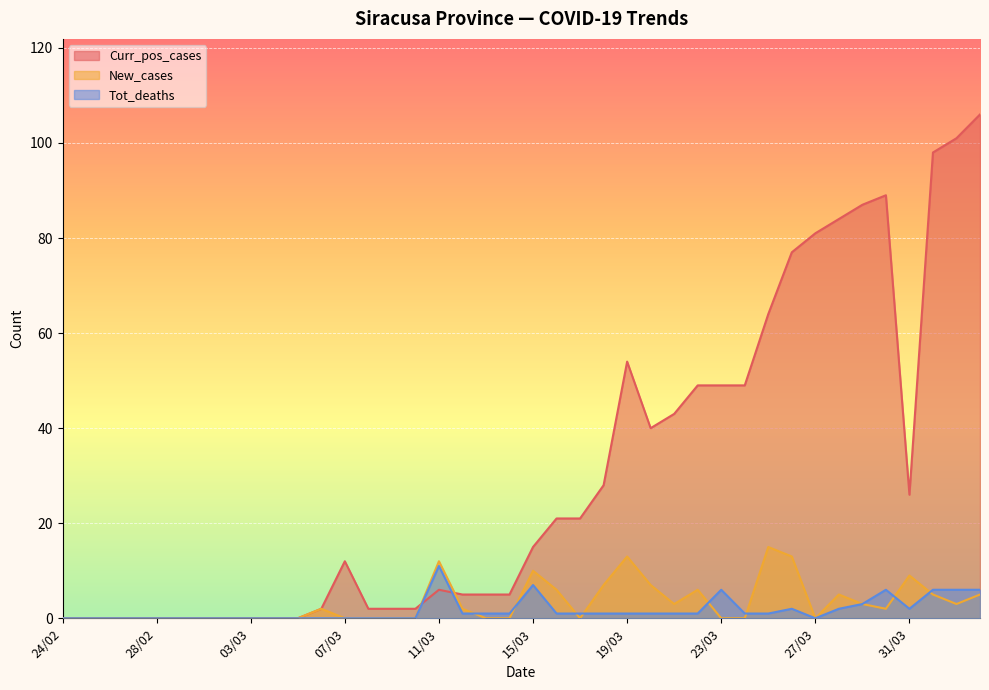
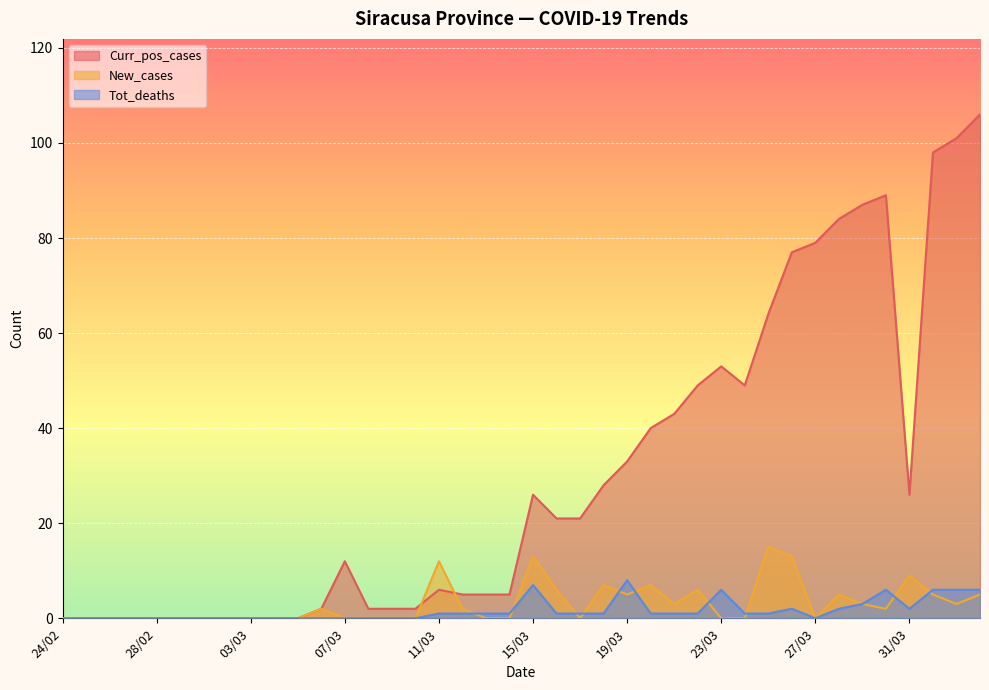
  {
    "Curr_pos_cases": {
      "07/03": 12,
      "11/03": 6,
-     "15/03": 15,
-     "19/03": 54,
-     "23/03": 49,
-     "27/03": 81,
+     "15/03": 26,
+     "19/03": 33,
+     "23/03": 53,
+     "27/03": 79,
      "31/03": 26
    },
    "New_cases": {
      "11/03": 12,
-     "15/03": 10,
-     "19/03": 13,
+     "15/03": 13,
+     "19/03": 5,
      "23/03": 0,
      "31/03": 9
    },
    "Tot_deaths": {
-     "11/03": 11,
+     "11/03": 1,
      "15/03": 7,
-     "19/03": 1,
+     "19/03": 8,
      "23/03": 6,
      "31/03": 2
    }
  }
